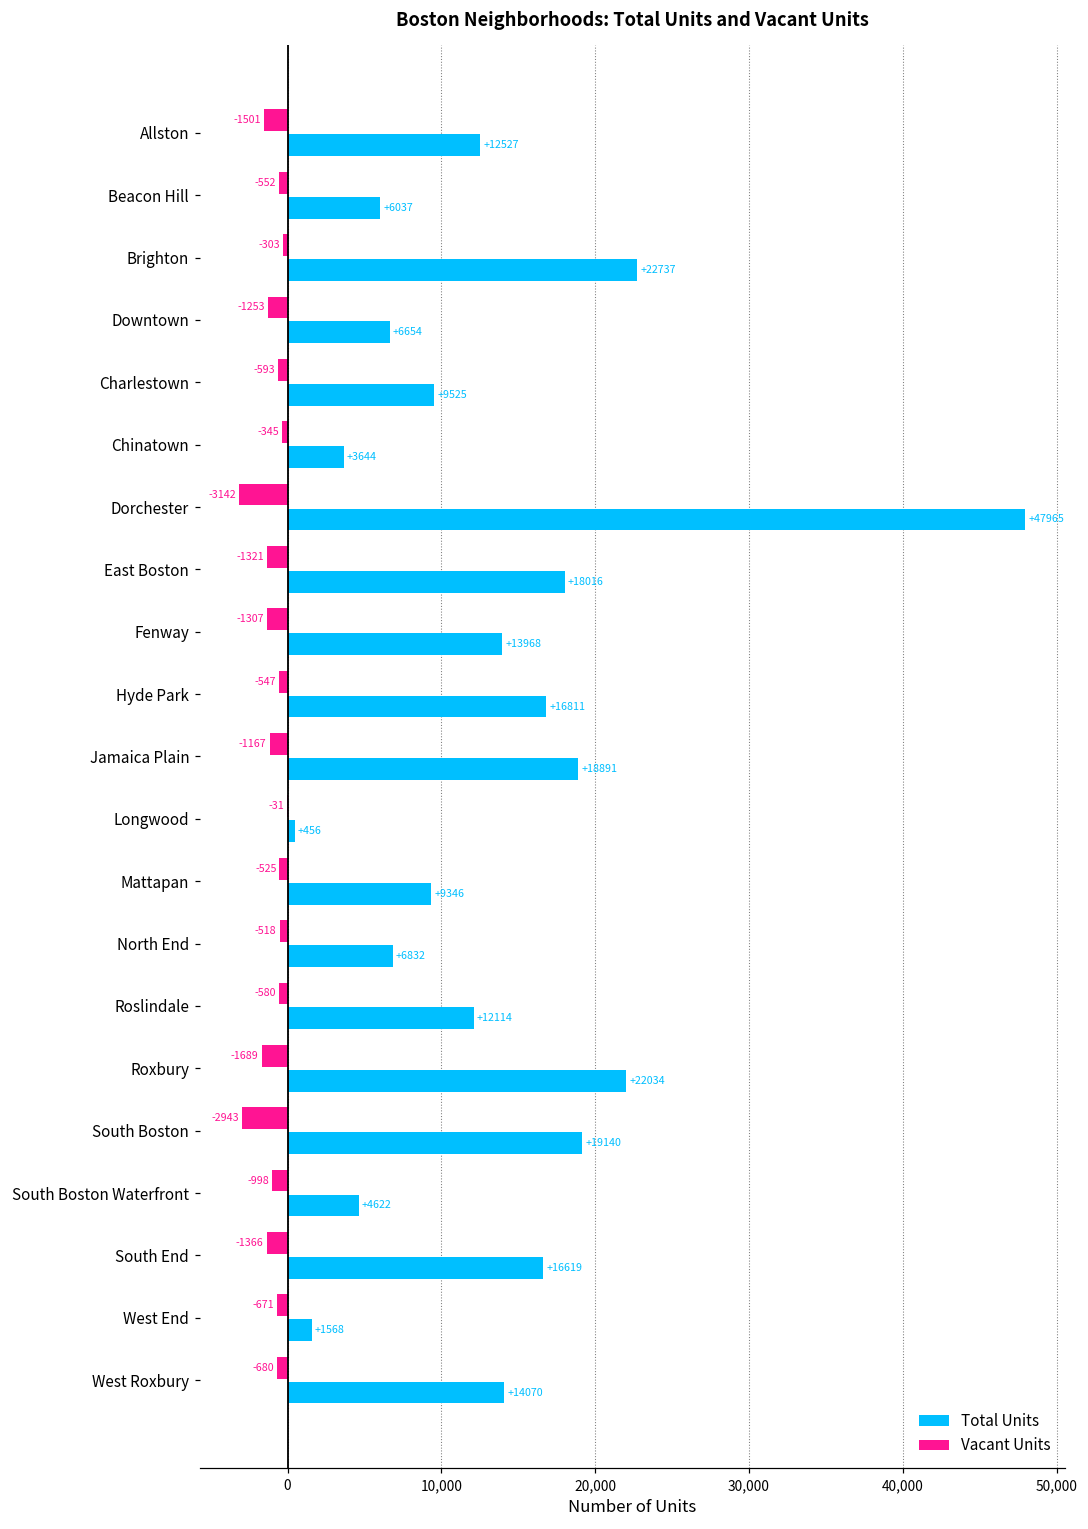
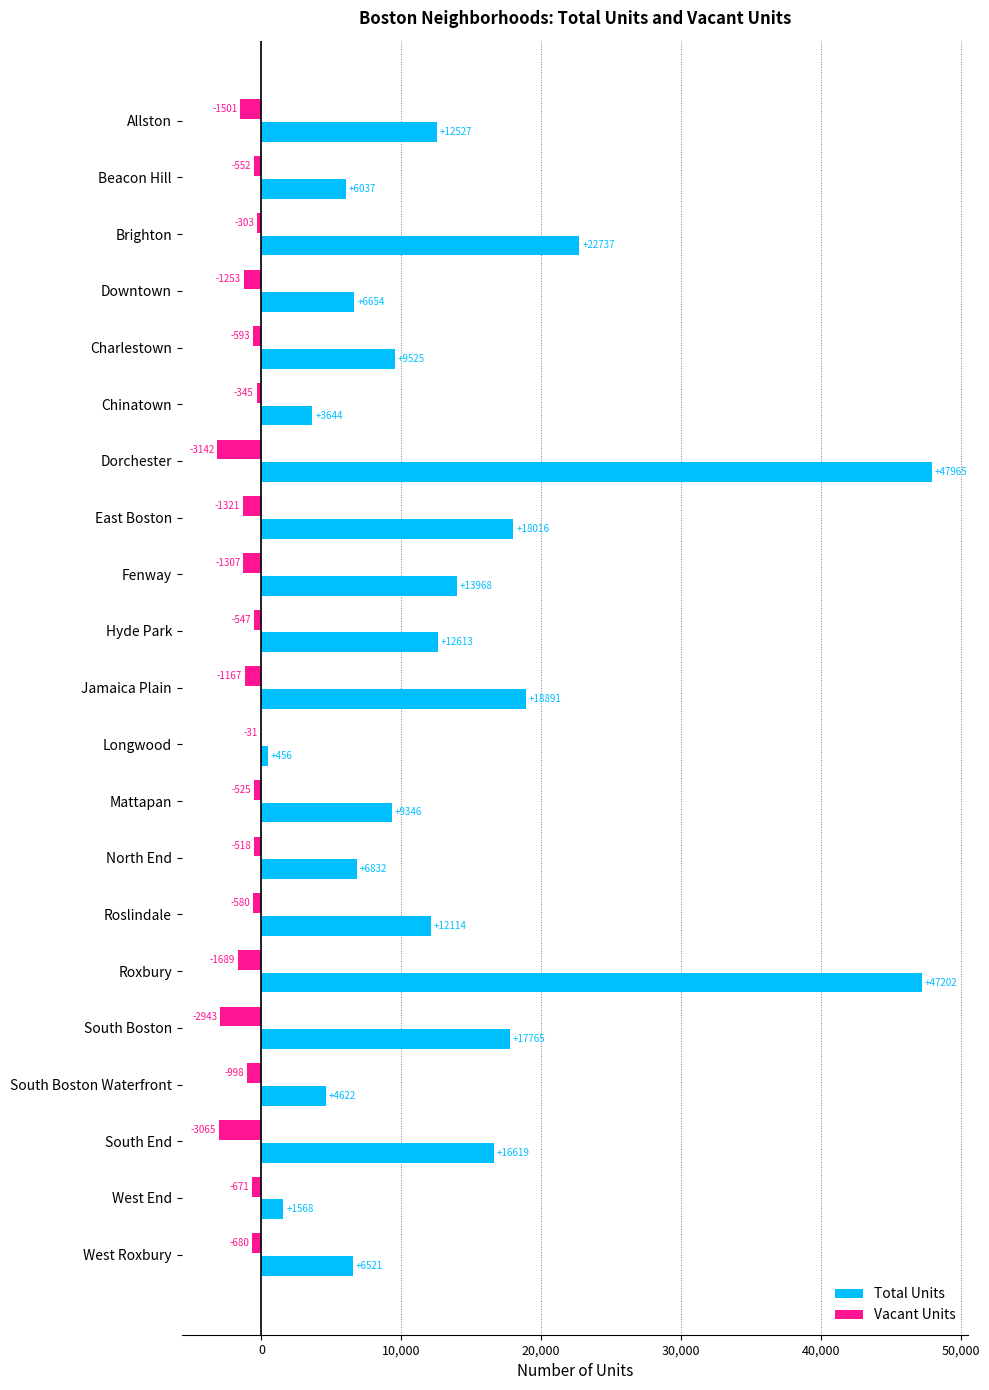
  {
    "Total Units": {
      "Allston": "+12527",
      "Beacon Hill": "+6037",
      "Brighton": "+22737",
      "Downtown": "+6654",
      "Charlestown": "+9525",
      "Chinatown": "+3644",
      "Dorchester": "+47965",
      "East Boston": "+18016",
      "Fenway": "+13968",
-     "Hyde Park": "+16811",
+     "Hyde Park": "+12613",
      "Jamaica Plain": "+18891",
      "Longwood": "+456",
      "Mattapan": "+9346",
      "North End": "+6832",
      "Roslindale": "+12114",
-     "Roxbury": "+22034",
-     "South Boston": "+19140",
+     "Roxbury": "+47202",
+     "South Boston": "+17765",
      "South Boston Waterfront": "+4622",
      "South End": "+16619",
      "West End": "+1568",
-     "West Roxbury": "+14070"
+     "West Roxbury": "+6521"
    },
    "Vacant Units": {
      "Allston": "-1501",
      "Beacon Hill": "-552",
      "Brighton": "-303",
      "Downtown": "-1253",
      "Charlestown": "-593",
      "Chinatown": "-345",
      "Dorchester": "-3142",
      "East Boston": "-1321",
      "Fenway": "-1307",
      "Hyde Park": "-547",
      "Jamaica Plain": "-1167",
      "Longwood": "-31",
      "Mattapan": "-525",
      "North End": "-518",
      "Roslindale": "-580",
      "Roxbury": "-1689",
      "South Boston": "-2943",
      "South Boston Waterfront": "-998",
-     "South End": "-1366",
+     "South End": "-3065",
      "West End": "-671",
      "West Roxbury": "-680"
    }
  }
